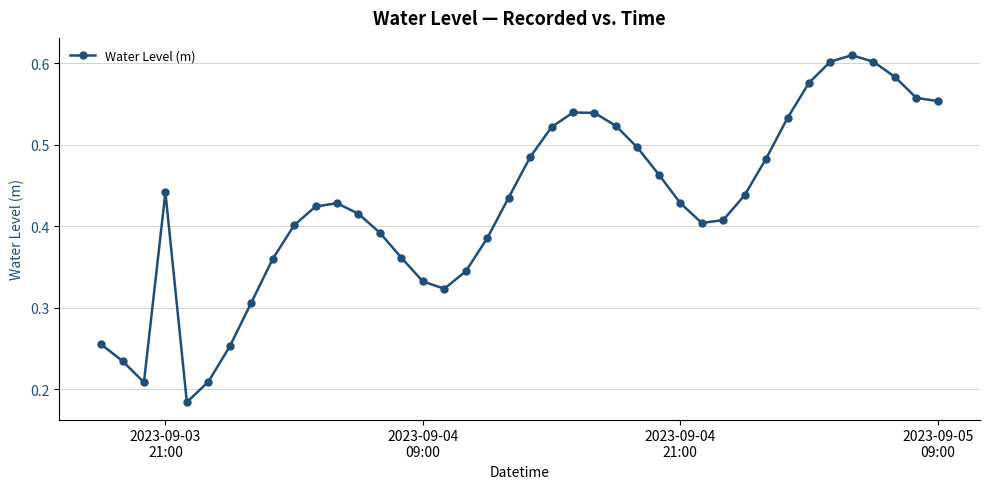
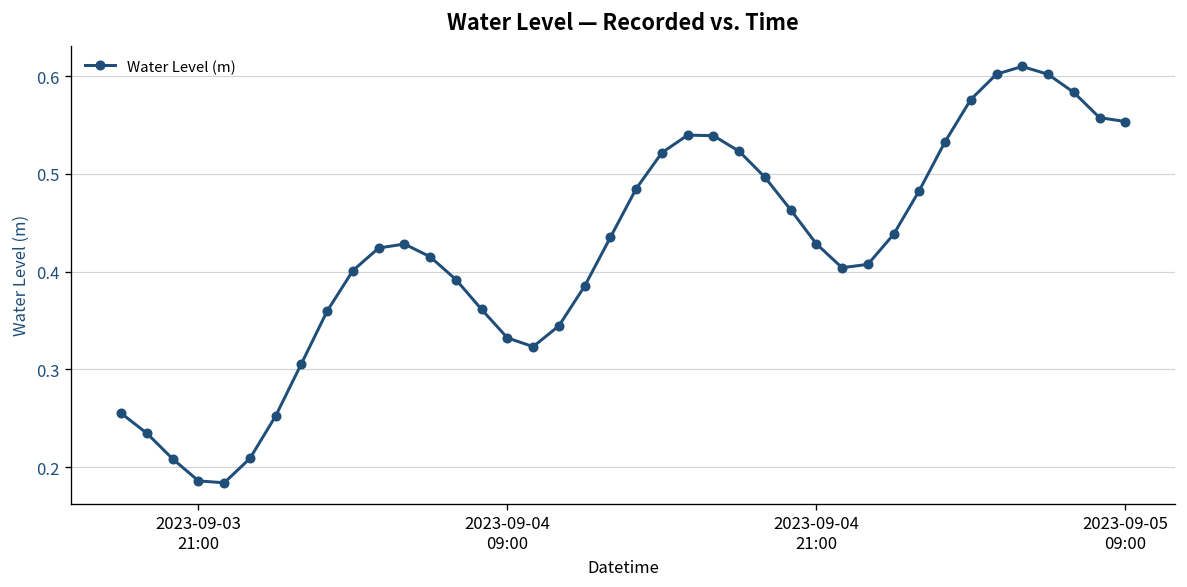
  {
-   "2023-09-03 21:00": 0.44,
+   "2023-09-03 21:00": 0.19,
    "2023-09-04 09:00": 0.33,
    "2023-09-04 21:00": 0.43,
    "2023-09-05 09:00": 0.55
  }
